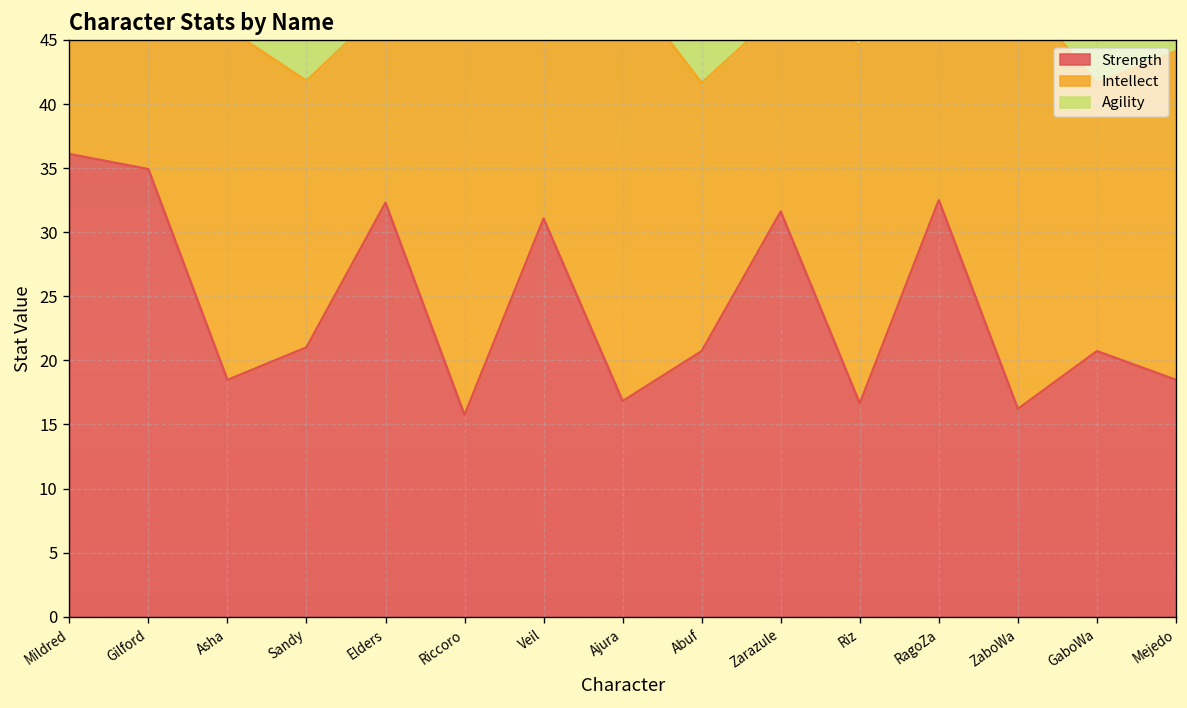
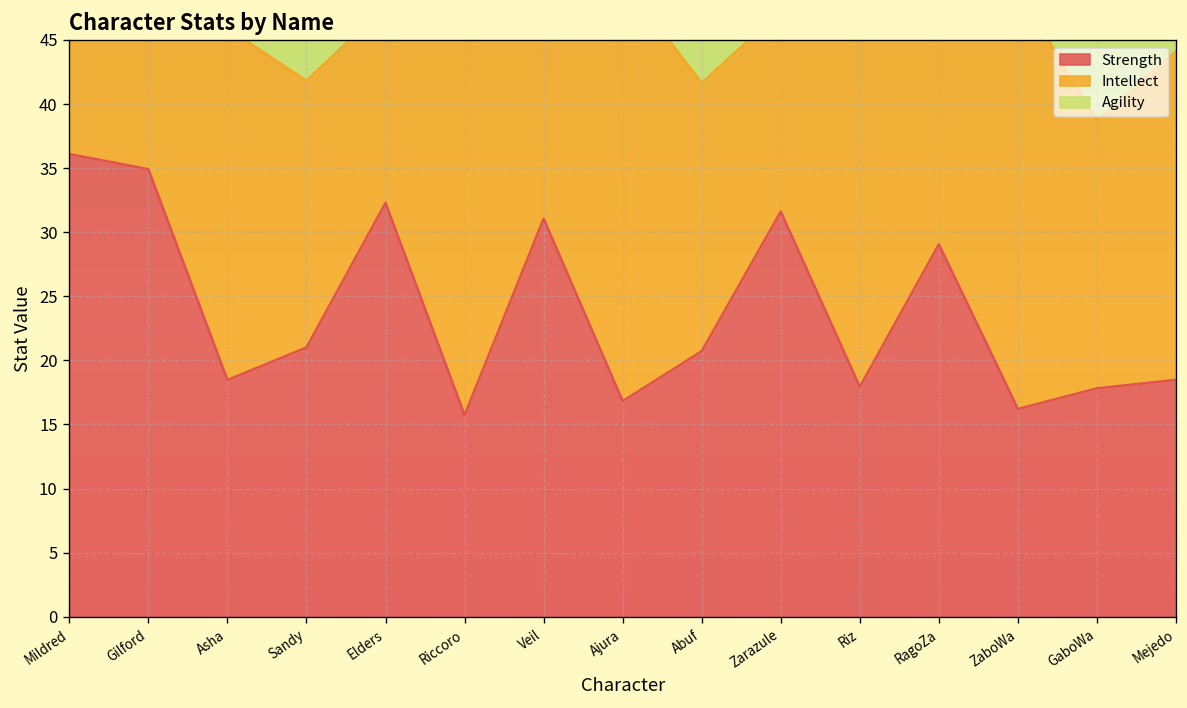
  {
    "Strength": {
      "Mildred": 36.1,
      "Gilford": 34.9,
      "Asha": 18.5,
      "Sandy": 21.0,
      "Elders": 32.3,
      "Riccoro": 15.7,
      "Veil": 31.1,
      "Ajura": 16.8,
      "Abuf": 20.7,
      "Zarazule": 31.6,
-     "Riz": 16.6,
-     "RagoZa": 32.5,
+     "Riz": 17.9,
+     "RagoZa": 29.1,
      "ZaboWa": 16.2,
-     "GaboWa": 20.7,
+     "GaboWa": 17.8,
      "Mejedo": 18.5
    },
    "Intellect": {
      "Sandy": 20.8,
      "Abuf": 20.9,
      "Mejedo": 25.6
    }
  }
